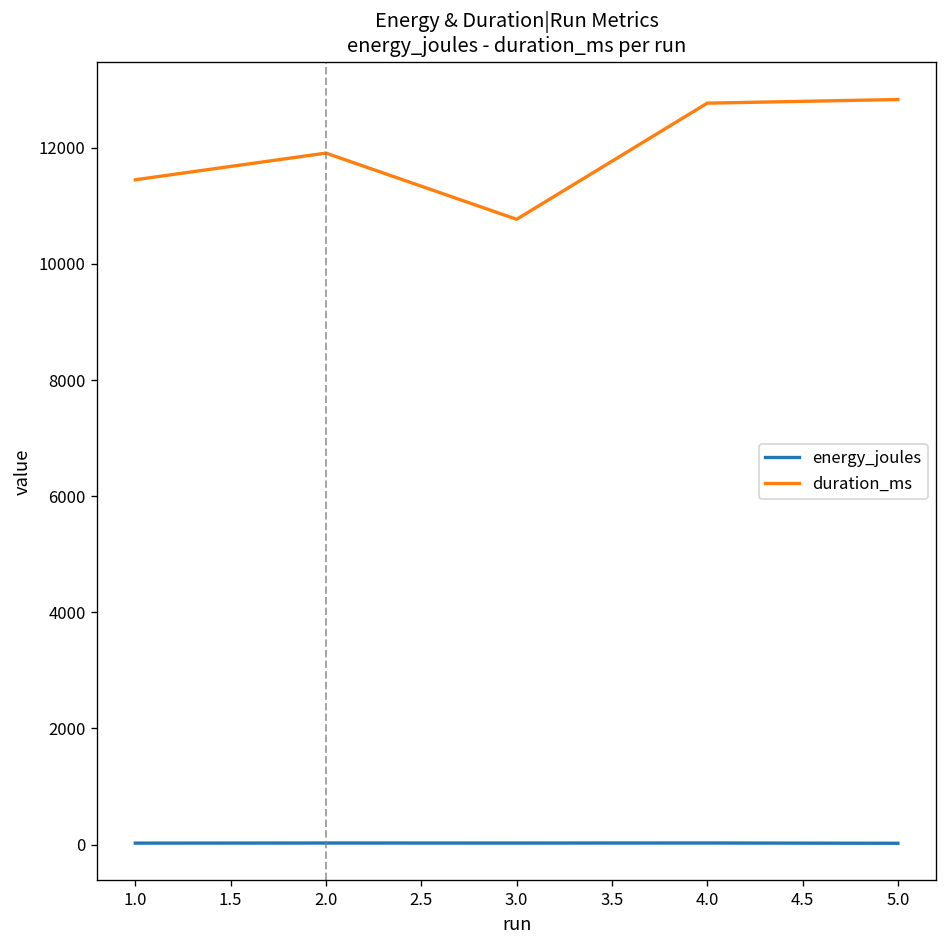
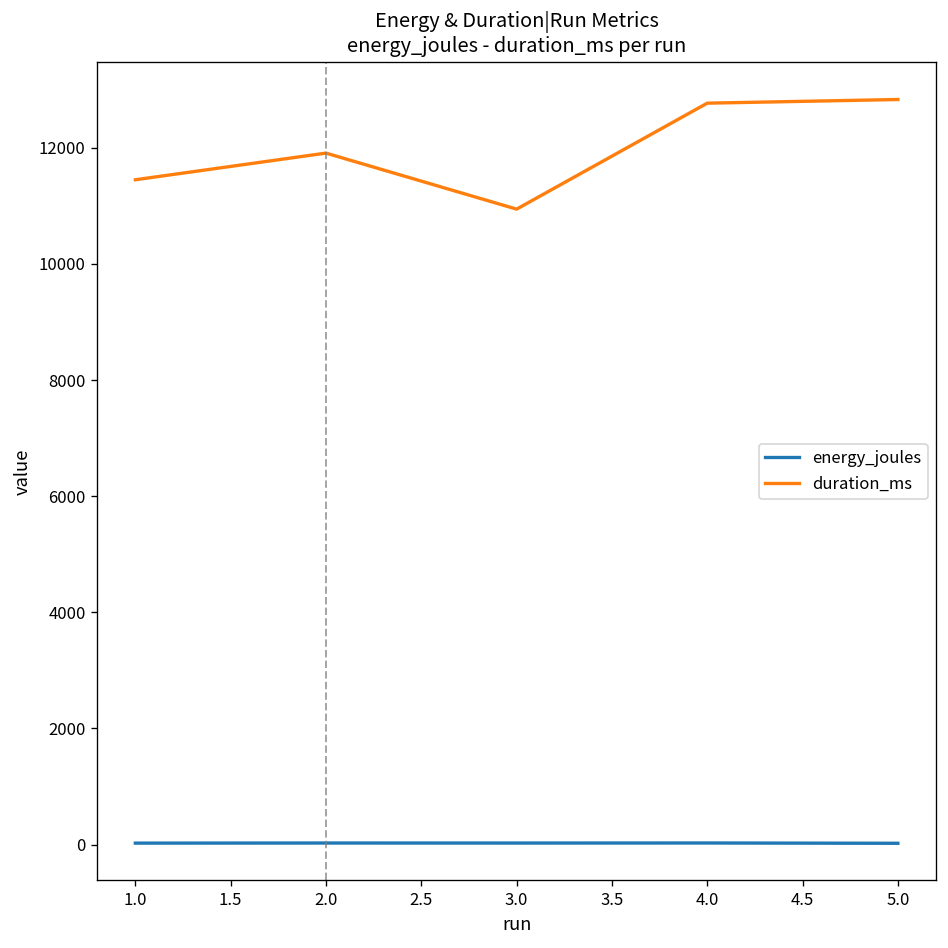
  {
    "energy_joules": {
      "1.0": 0,
      "2.0": 0,
      "3.0": 0,
      "4.0": 0,
      "5.0": 0
    },
    "duration_ms": {
      "1.0": 11500,
      "2.0": 11900,
-     "3.0": 10800,
+     "3.0": 10900,
      "4.0": 12800,
      "5.0": 12800
    }
  }
